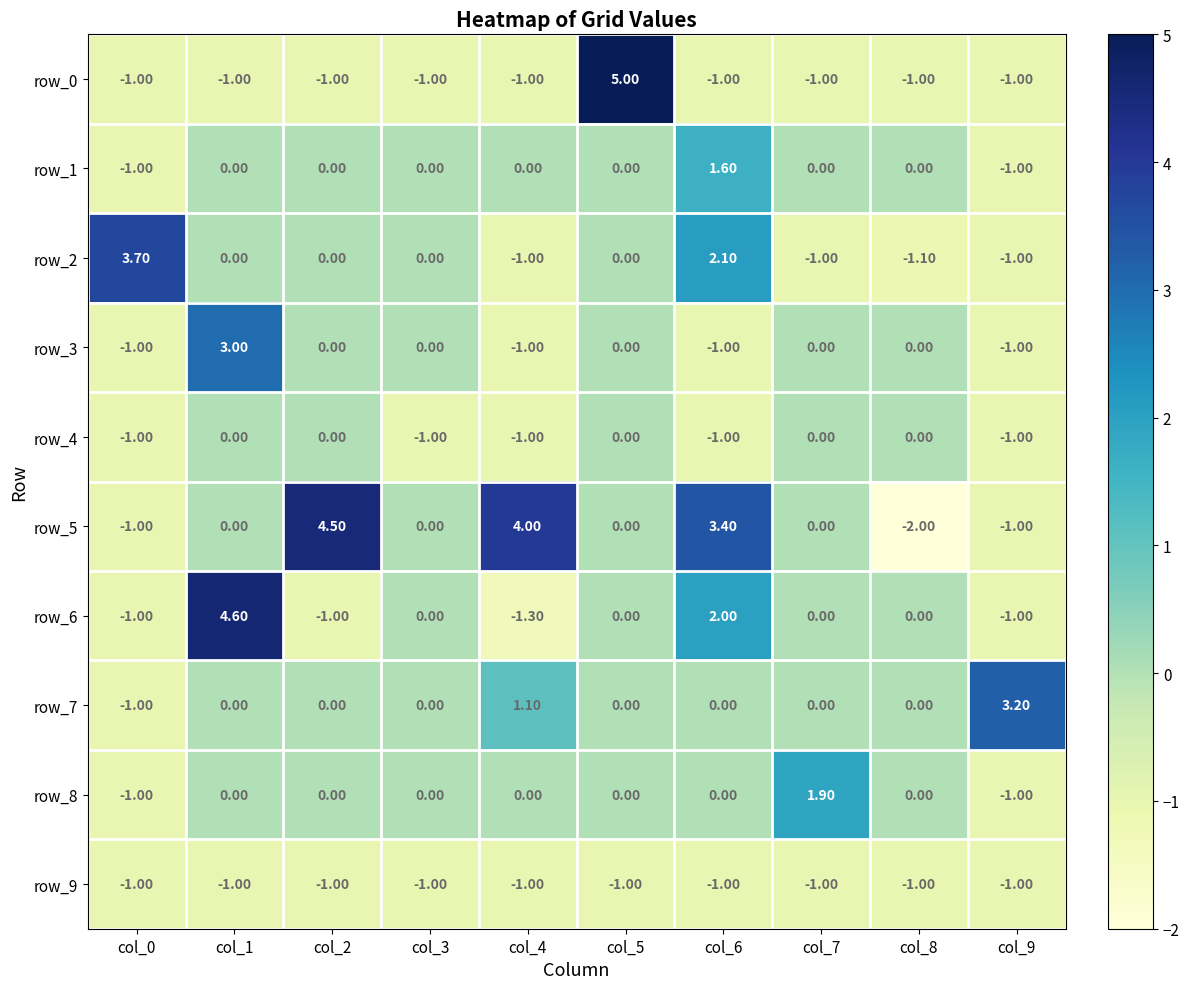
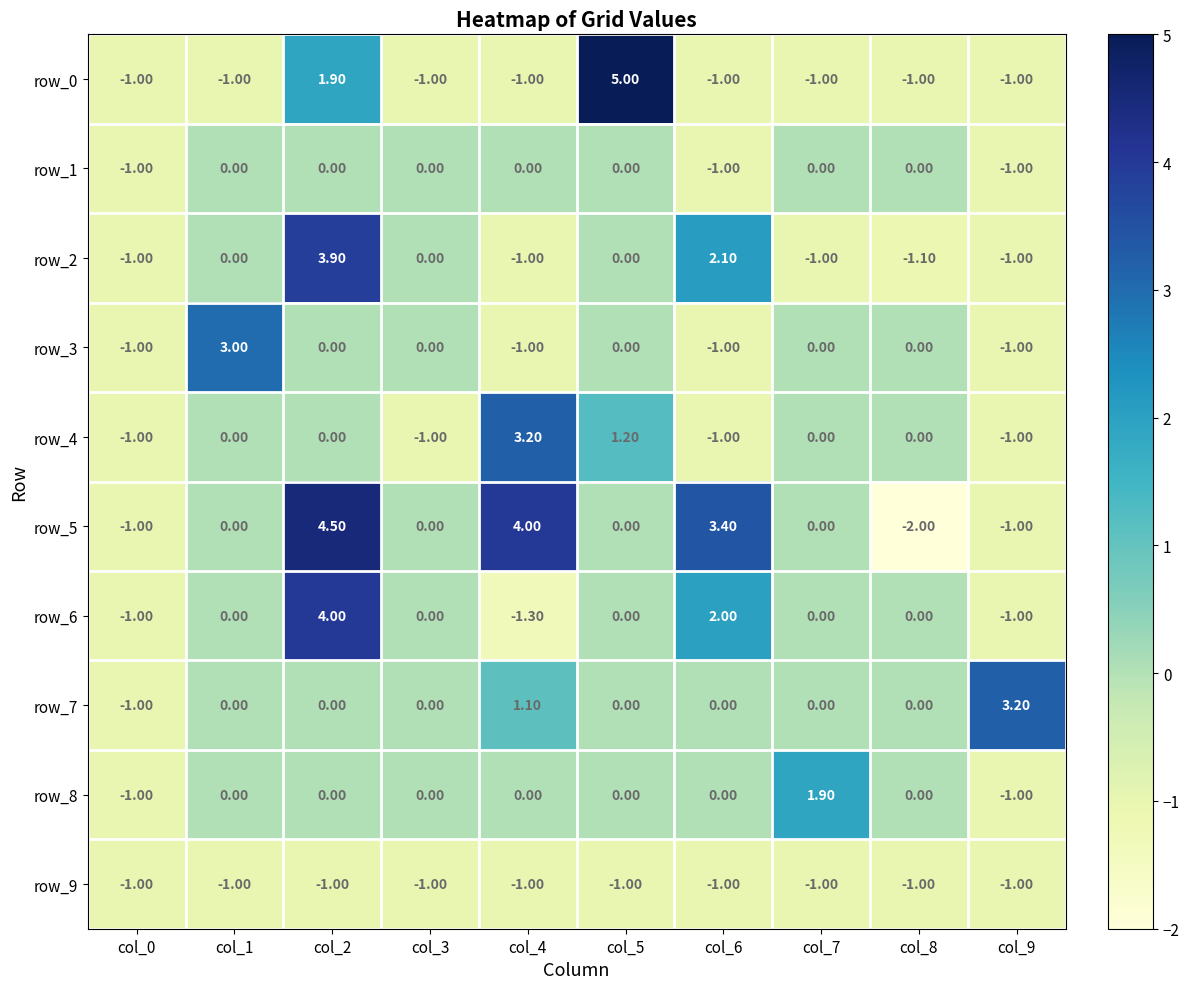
  {
    "row_0": {
      "col_0": -1.00,
      "col_1": -1.00,
-     "col_2": -1.00,
+     "col_2": 1.90,
      "col_3": -1.00,
      "col_4": -1.00,
      "col_5": 5.00,
      "col_6": -1.00,
      "col_7": -1.00,
      "col_8": -1.00,
      "col_9": -1.00
    },
    "row_1": {
      "col_0": -1.00,
      "col_1": 0.00,
      "col_2": 0.00,
      "col_3": 0.00,
      "col_4": 0.00,
      "col_5": 0.00,
-     "col_6": 1.60,
+     "col_6": -1.00,
      "col_7": 0.00,
      "col_8": 0.00,
      "col_9": -1.00
    },
    "row_2": {
-     "col_0": 3.70,
+     "col_0": -1.00,
      "col_1": 0.00,
-     "col_2": 0.00,
+     "col_2": 3.90,
      "col_3": 0.00,
      "col_4": -1.00,
      "col_5": 0.00,
      "col_6": 2.10,
      "col_7": -1.00,
      "col_8": -1.10,
      "col_9": -1.00
    },
    "row_3": {
      "col_0": -1.00,
      "col_1": 3.00,
      "col_2": 0.00,
      "col_3": 0.00,
      "col_4": -1.00,
      "col_5": 0.00,
      "col_6": -1.00,
      "col_7": 0.00,
      "col_8": 0.00,
      "col_9": -1.00
    },
    "row_4": {
      "col_0": -1.00,
      "col_1": 0.00,
      "col_2": 0.00,
      "col_3": -1.00,
-     "col_4": -1.00,
-     "col_5": 0.00,
+     "col_4": 3.20,
+     "col_5": 1.20,
      "col_6": -1.00,
      "col_7": 0.00,
      "col_8": 0.00,
      "col_9": -1.00
    },
    "row_5": {
      "col_0": -1.00,
      "col_1": 0.00,
      "col_2": 4.50,
      "col_3": 0.00,
      "col_4": 4.00,
      "col_5": 0.00,
      "col_6": 3.40,
      "col_7": 0.00,
      "col_8": -2.00,
      "col_9": -1.00
    },
    "row_6": {
      "col_0": -1.00,
-     "col_1": 4.60,
-     "col_2": -1.00,
+     "col_1": 0.00,
+     "col_2": 4.00,
      "col_3": 0.00,
      "col_4": -1.30,
      "col_5": 0.00,
      "col_6": 2.00,
      "col_7": 0.00,
      "col_8": 0.00,
      "col_9": -1.00
    },
    "row_7": {
      "col_0": -1.00,
      "col_1": 0.00,
      "col_2": 0.00,
      "col_3": 0.00,
      "col_4": 1.10,
      "col_5": 0.00,
      "col_6": 0.00,
      "col_7": 0.00,
      "col_8": 0.00,
      "col_9": 3.20
    },
    "row_8": {
      "col_0": -1.00,
      "col_1": 0.00,
      "col_2": 0.00,
      "col_3": 0.00,
      "col_4": 0.00,
      "col_5": 0.00,
      "col_6": 0.00,
      "col_7": 1.90,
      "col_8": 0.00,
      "col_9": -1.00
    },
    "row_9": {
      "col_0": -1.00,
      "col_1": -1.00,
      "col_2": -1.00,
      "col_3": -1.00,
      "col_4": -1.00,
      "col_5": -1.00,
      "col_6": -1.00,
      "col_7": -1.00,
      "col_8": -1.00,
      "col_9": -1.00
    }
  }
